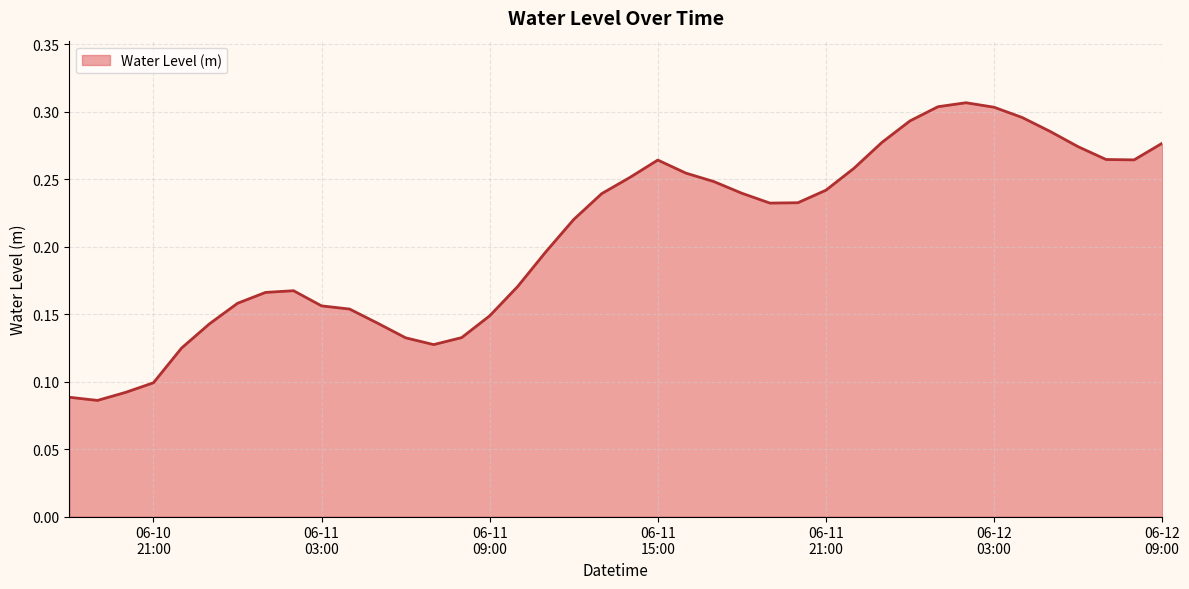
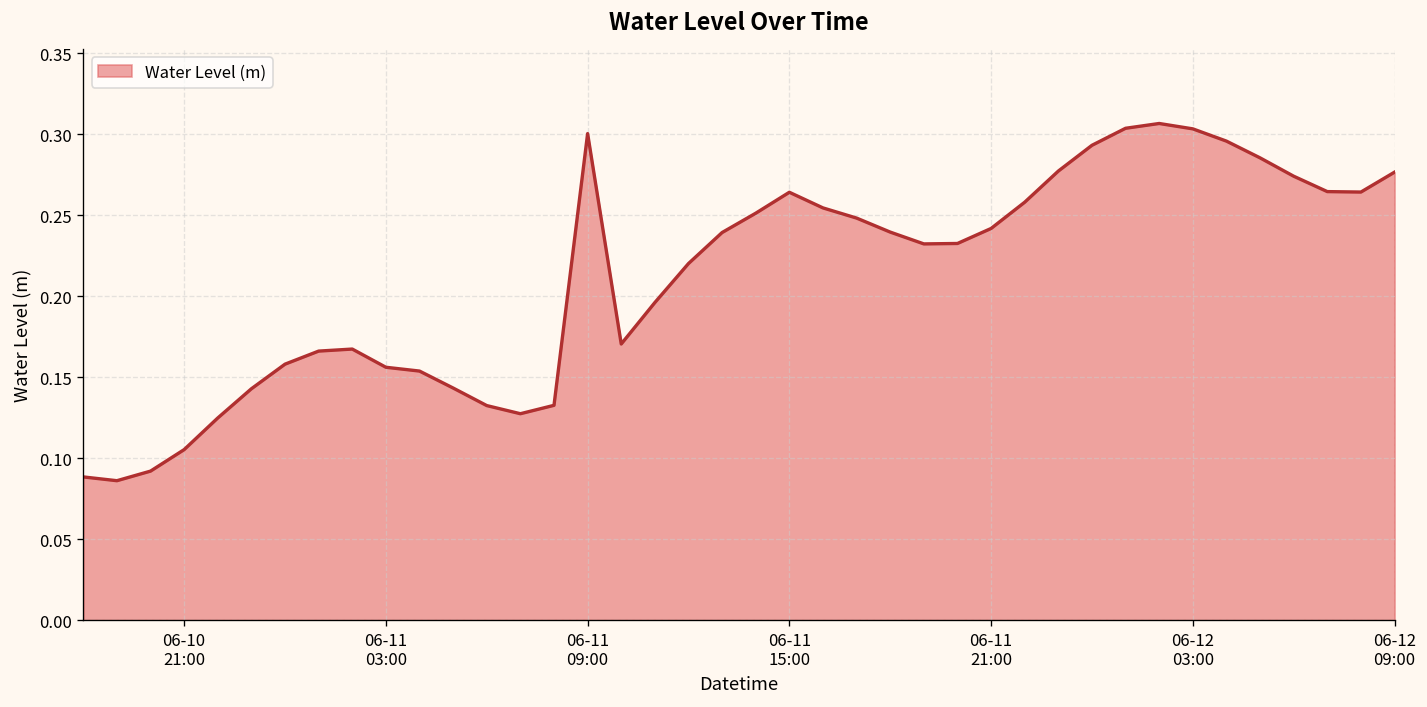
  {
-   "06-10 21:00": 0.099,
+   "06-10 21:00": 0.105,
    "06-11 03:00": 0.156,
-   "06-11 09:00": 0.149,
+   "06-11 09:00": 0.300,
    "06-11 15:00": 0.264,
    "06-11 21:00": 0.242,
    "06-12 03:00": 0.303,
    "06-12 09:00": 0.277
  }
